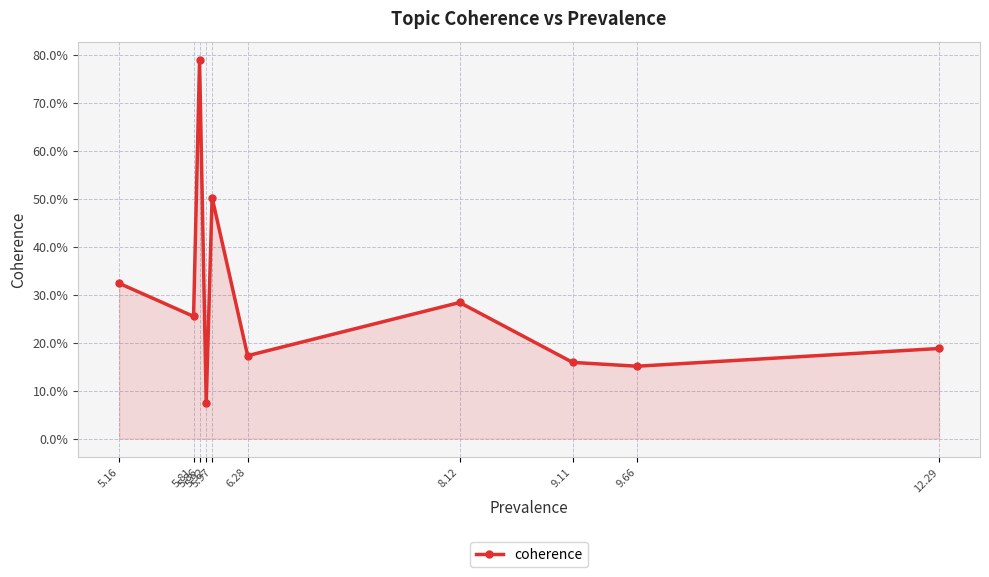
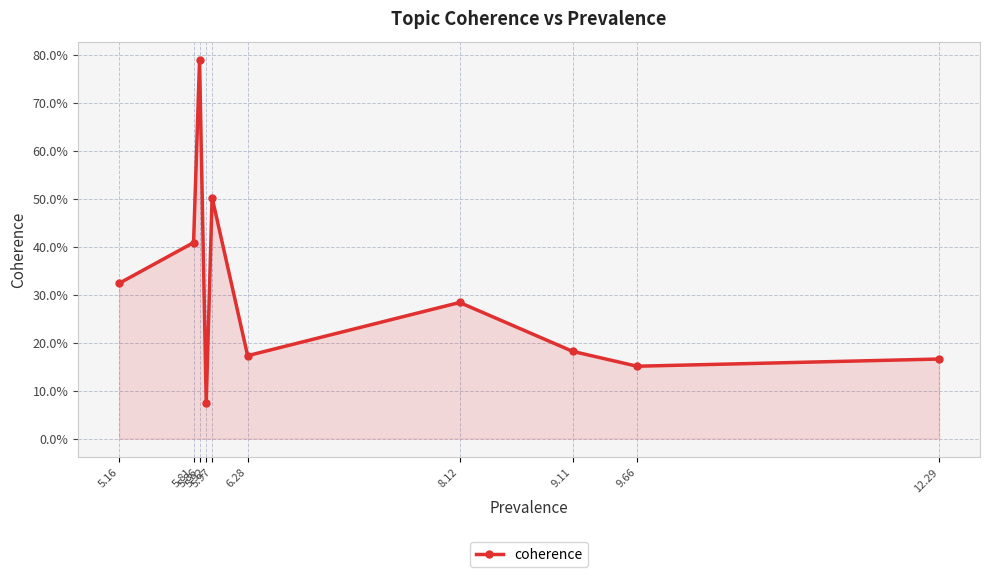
  {
    "5.16": "32%",
-   "5.81": "26%",
+   "5.81": "41%",
    "5.86": "79%",
    "5.92": "8%",
    "5.97": "50%",
    "6.28": "17%",
    "8.12": "28%",
-   "9.11": "16%",
+   "9.11": "18%",
    "9.66": "15%",
-   "12.29": "19%"
+   "12.29": "17%"
  }
